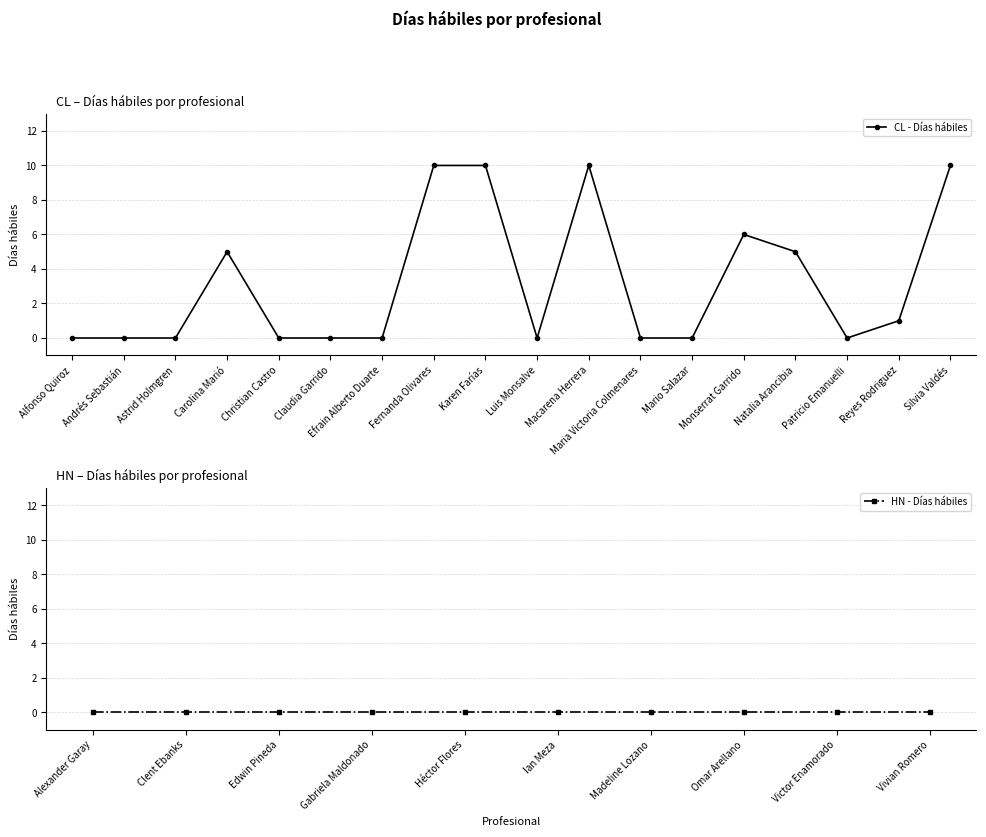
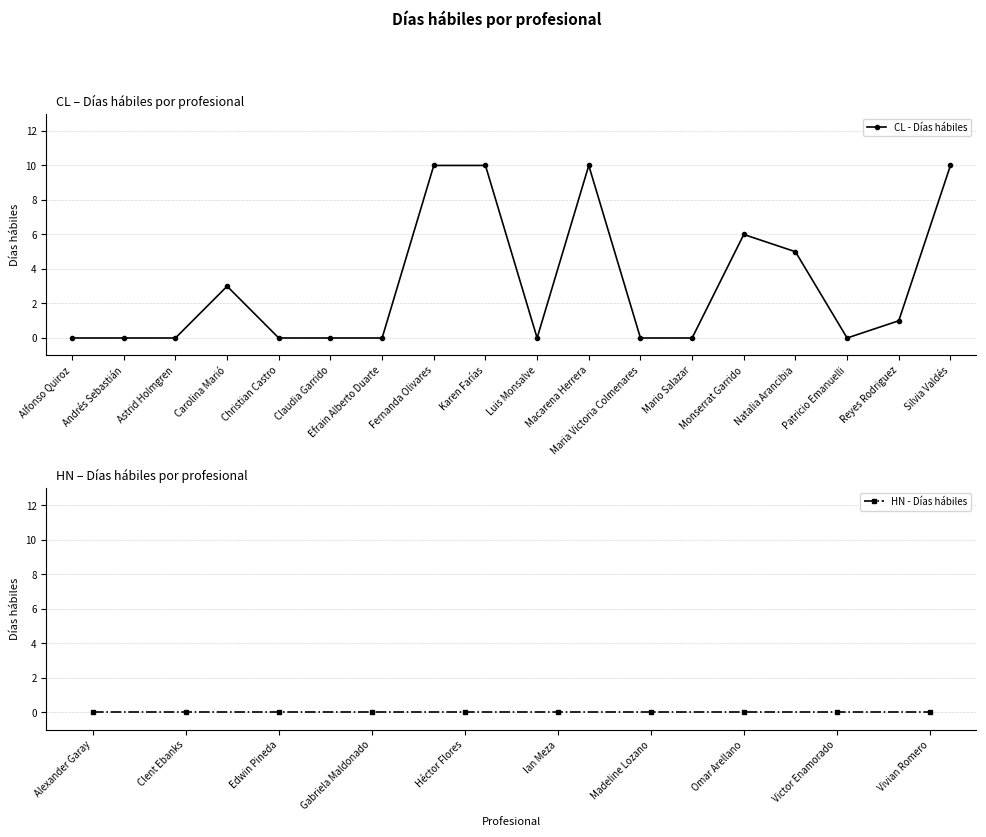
  {
    "CL – Días hábiles por profesional": {
      "Alfonso Quiroz": 0,
      "Andrés Sebastián": 0,
      "Astrid Holmgren": 0,
-     "Carolina Marió": 5,
+     "Carolina Marió": 3,
      "Christian Castro": 0,
      "Claudia Garrido": 0,
      "Efrain Alberto Duarte": 0,
      "Fernanda Olivares": 10,
      "Karen Farías": 10,
      "Luis Monsalve": 0,
      "Macarena Herrera": 10,
      "Maria Victoria Colmenares": 0,
      "Mario Salazar": 0,
      "Monserrat Garrido": 6,
      "Natalia Arancibia": 5,
      "Patricio Emanuelli": 0,
      "Reyes Rodriguez": 1,
      "Silvia Valdés": 10
    },
    "HN – Días hábiles por profesional": {
      "Alexander Garay": 0.0,
      "Clent Ebanks": 0.0,
      "Edwin Pineda": 0.0,
      "Gabriela Maldonado": 0.0,
      "Héctor Flores": 0.0,
      "Ian Meza": 0.0,
      "Madeline Lozano": 0.0,
      "Omar Arellano": 0.0,
      "Victor Enamorado": 0.0,
      "Vivian Romero": 0.0
    }
  }
